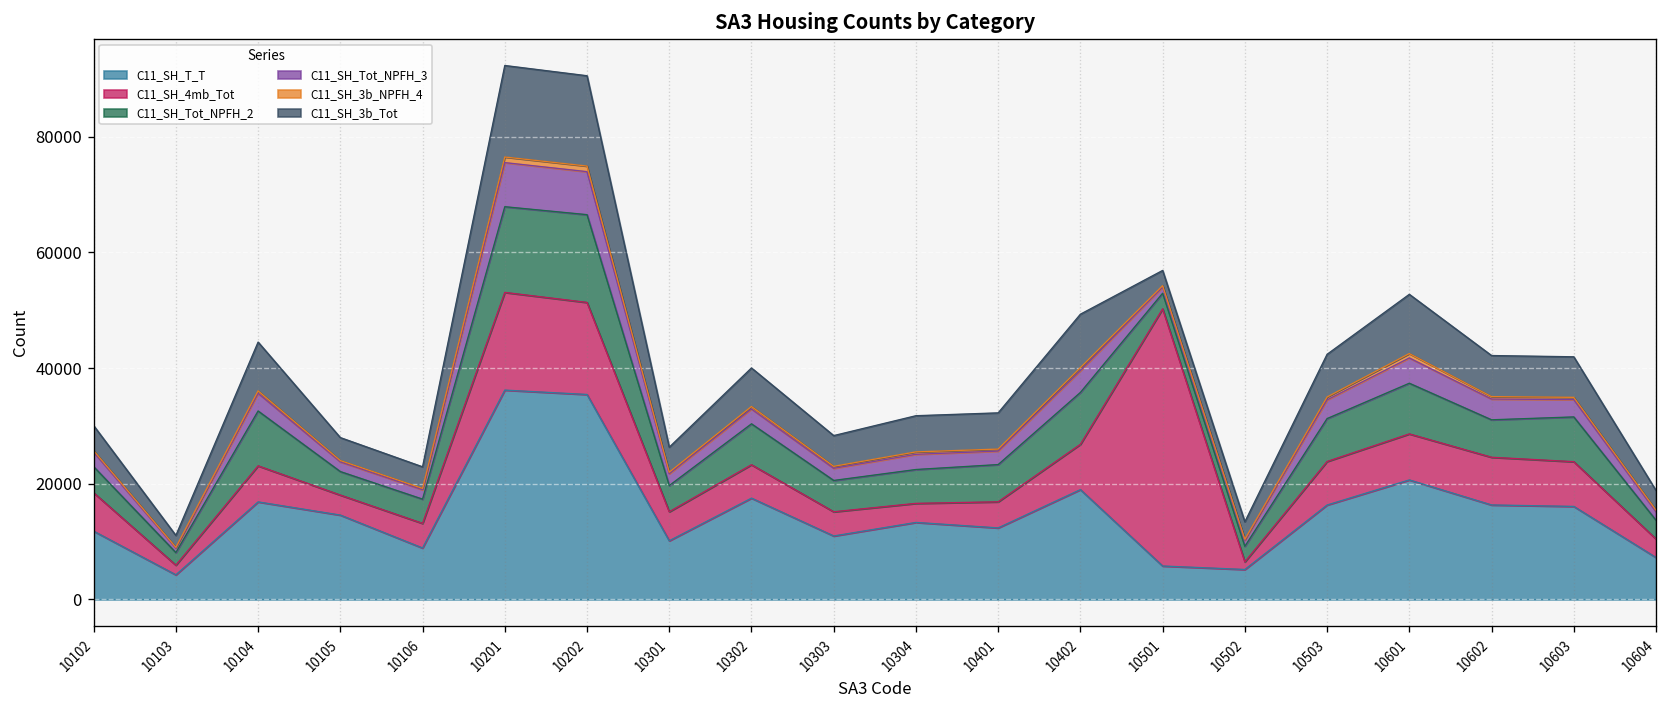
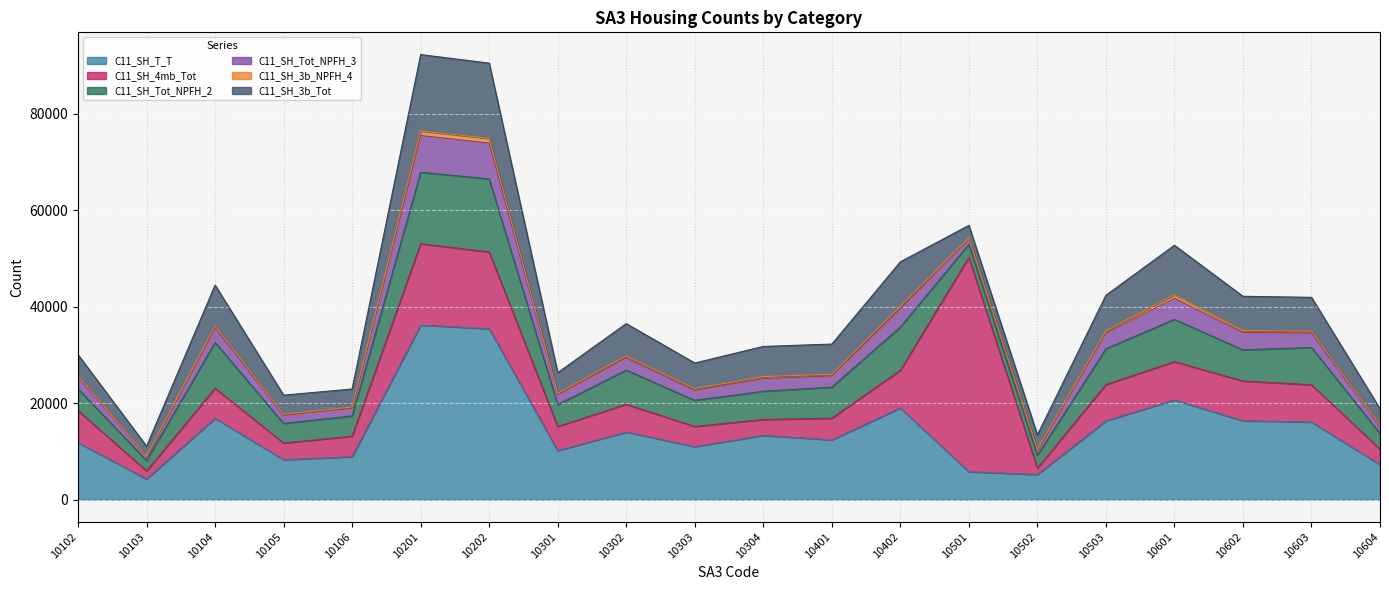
  {
    "C11_SH_T_T": {
      "10102": 12000,
      "10103": 4000,
      "10104": 17000,
-     "10105": 15000,
+     "10105": 8000,
      "10106": 9000,
      "10201": 36000,
      "10202": 35000,
      "10301": 10000,
-     "10302": 18000,
+     "10302": 14000,
      "10303": 11000,
      "10304": 13000,
      "10401": 12000,
      "10402": 19000,
      "10501": 6000,
      "10502": 5000,
      "10503": 16000,
      "10601": 21000,
      "10602": 16000,
      "10603": 16000,
      "10604": 7000
    },
    "C11_SH_4mb_Tot": {
      "10102": 7000,
      "10103": 2000,
      "10104": 6000,
      "10105": 3000,
      "10106": 4000,
      "10201": 17000,
      "10202": 16000,
      "10301": 5000,
      "10302": 6000,
      "10303": 4000,
      "10304": 3000,
      "10401": 5000,
      "10402": 8000,
      "10501": 44000,
      "10502": 1000,
      "10503": 8000,
      "10601": 8000,
      "10602": 8000,
      "10603": 8000,
      "10604": 3000
    },
    "C11_SH_Tot_NPFH_3": {
      "10201": 8000,
      "10202": 7000,
      "10402": 4000,
      "10601": 4000
    },
    "C11_SH_3b_NPFH_4": {
      "10201": 1000,
      "10202": 1000,
      "10402": 1000,
      "10601": 1000
    }
  }
